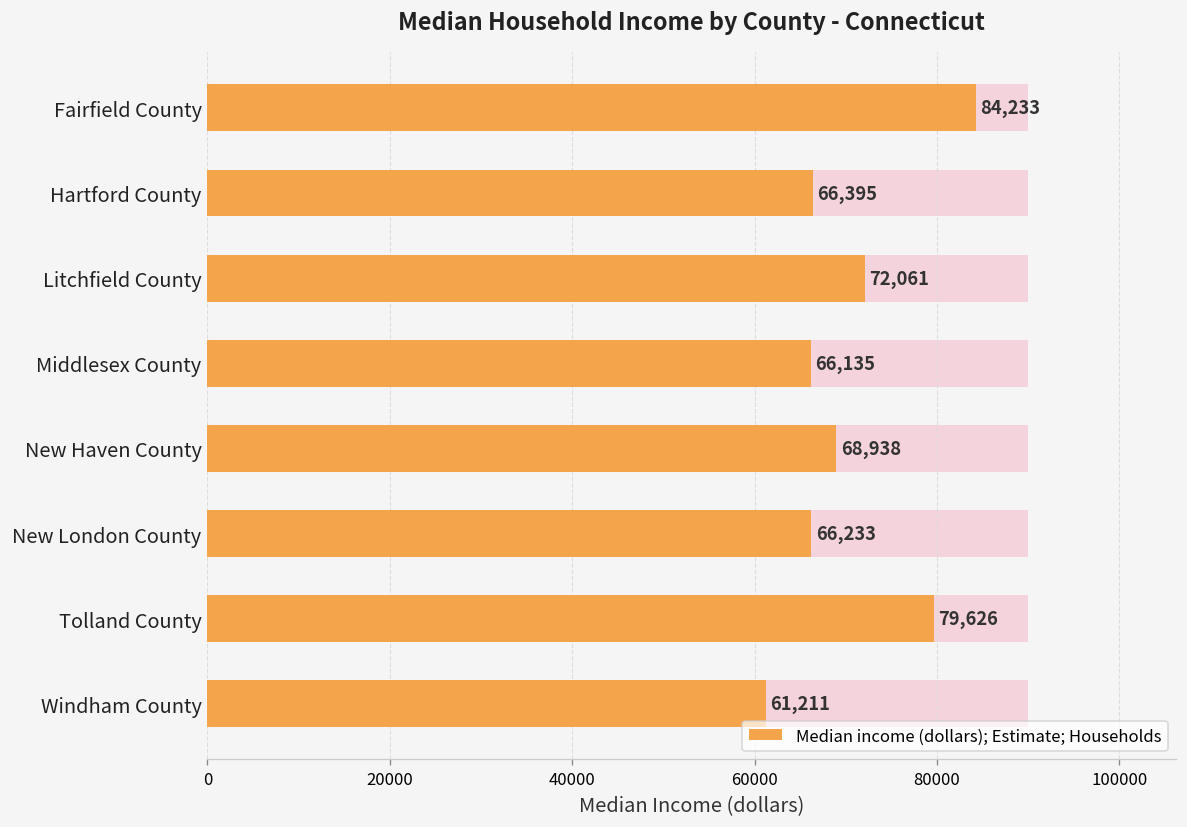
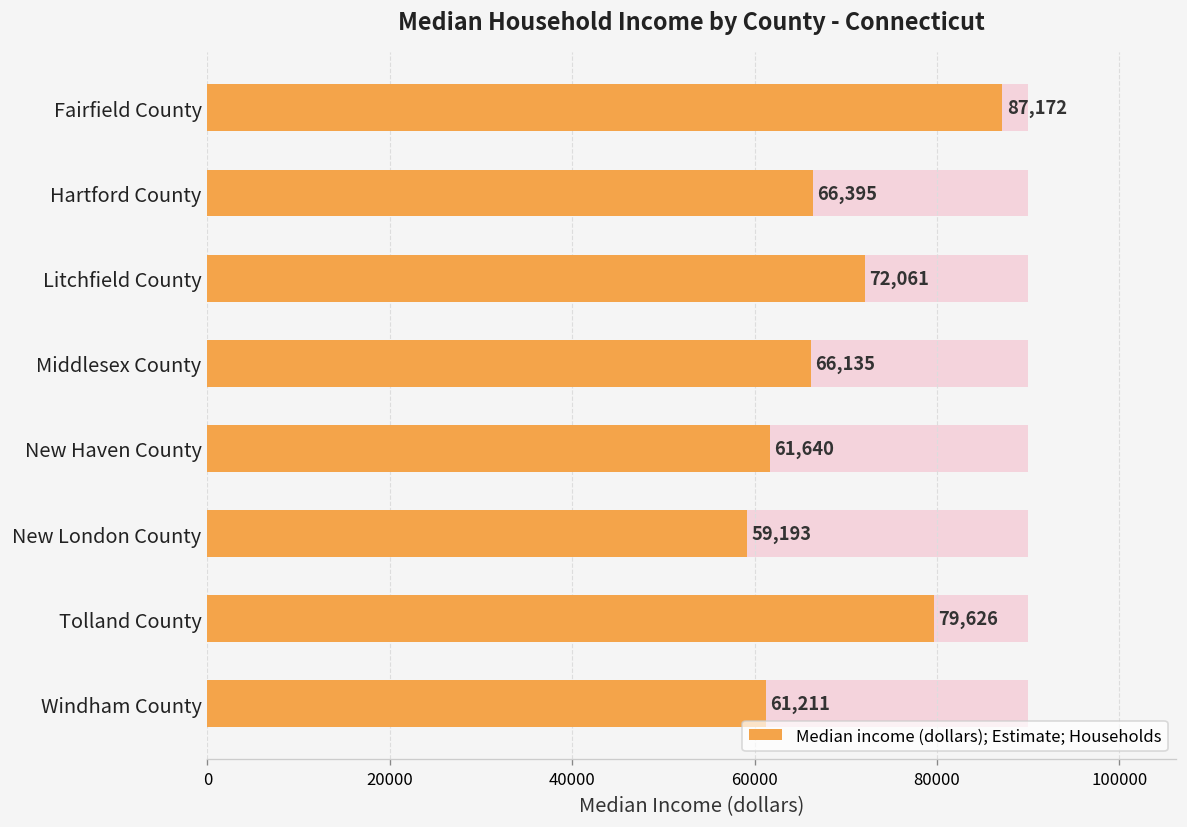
  {
    "Median income (dollars); Estimate; Households": {
-     "Fairfield County": "84,233",
-     "New Haven County": "68,938",
-     "New London County": "66,233"
+     "Fairfield County": "87,172",
+     "New Haven County": "61,640",
+     "New London County": "59,193"
    }
  }
